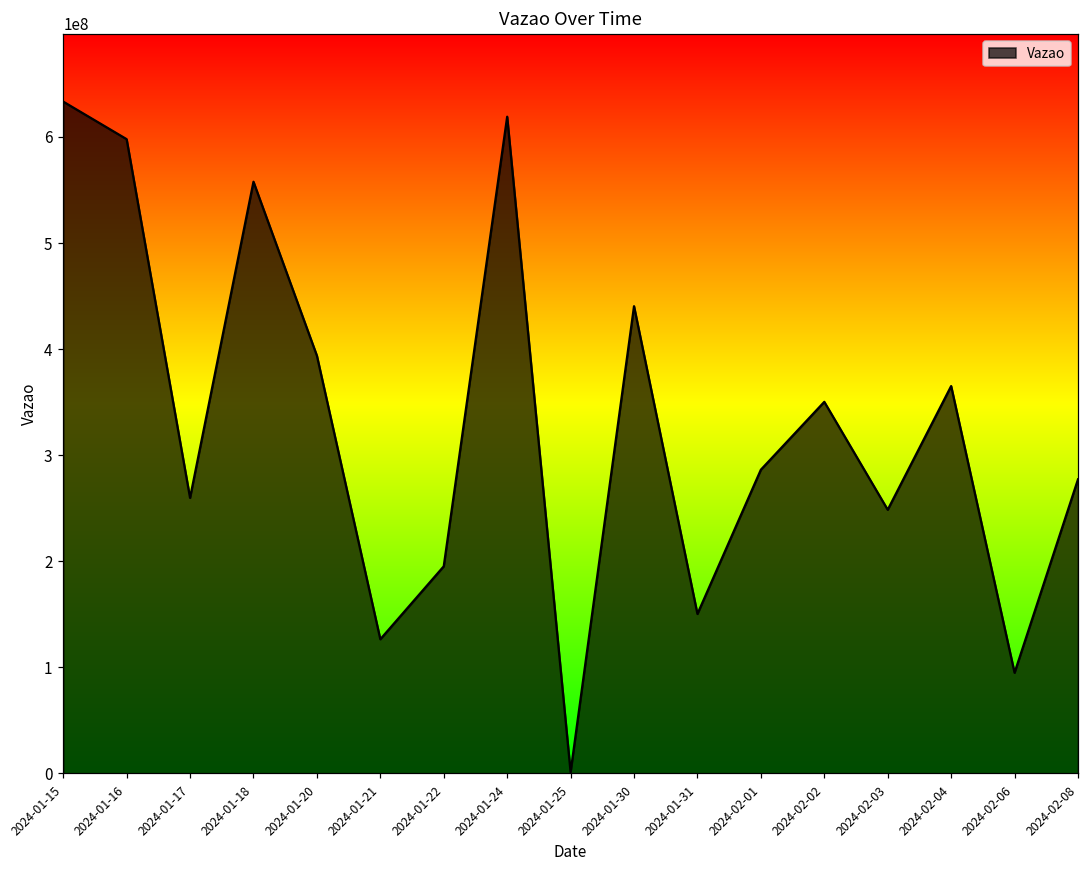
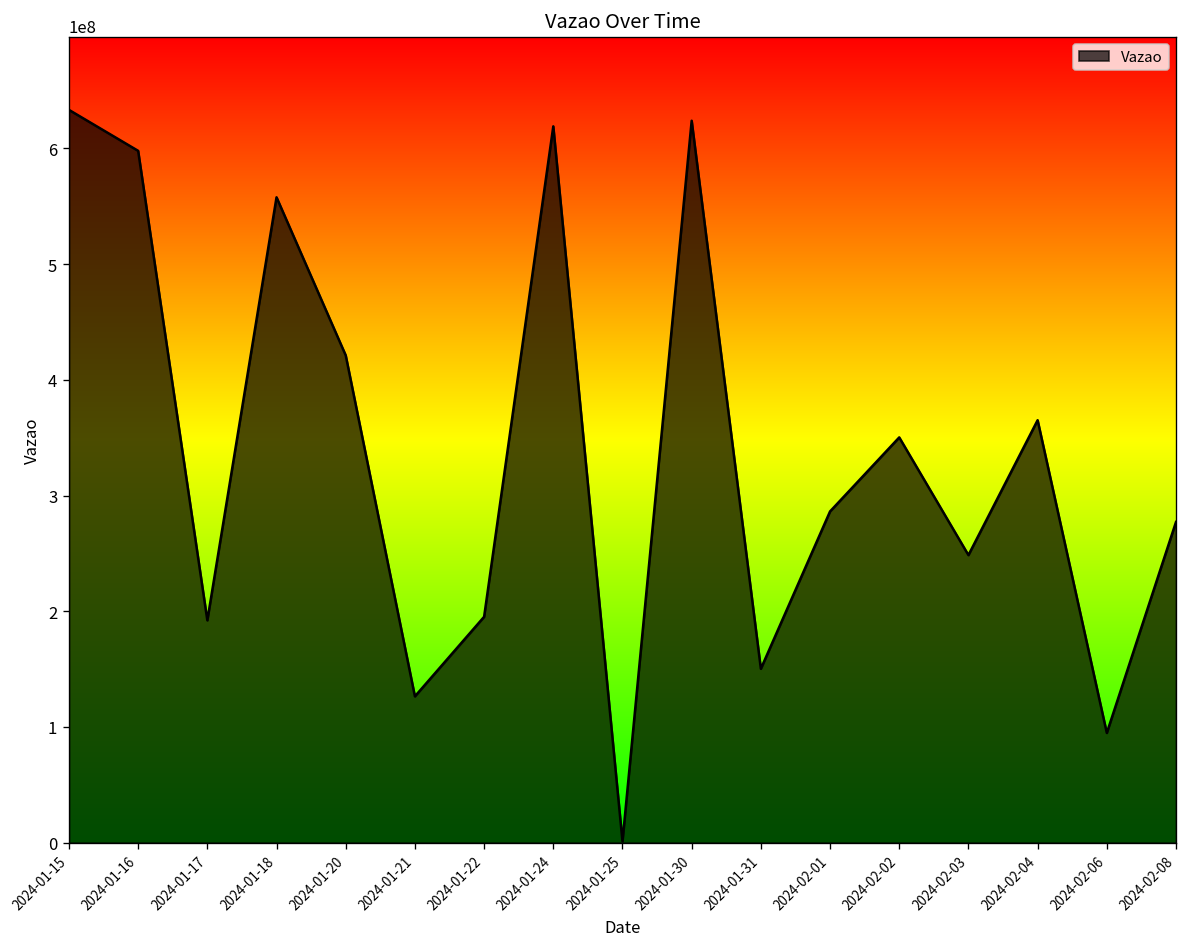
  {
    "2024-01-15": 630000000,
    "2024-01-16": 600000000,
-   "2024-01-17": 260000000,
+   "2024-01-17": 190000000,
    "2024-01-18": 560000000,
-   "2024-01-20": 390000000,
+   "2024-01-20": 420000000,
    "2024-01-21": 130000000,
    "2024-01-22": 200000000,
    "2024-01-24": 620000000,
    "2024-01-25": 0,
-   "2024-01-30": 440000000,
+   "2024-01-30": 620000000,
    "2024-01-31": 150000000,
    "2024-02-01": 290000000,
    "2024-02-02": 350000000,
    "2024-02-03": 250000000,
    "2024-02-04": 370000000,
    "2024-02-06": 90000000,
    "2024-02-08": 280000000
  }
